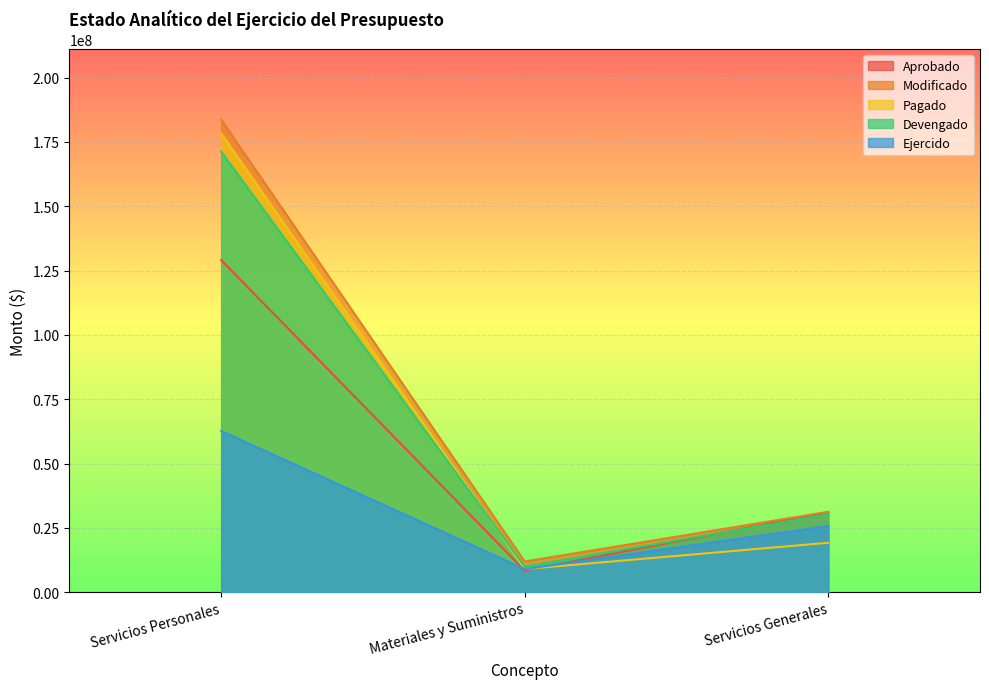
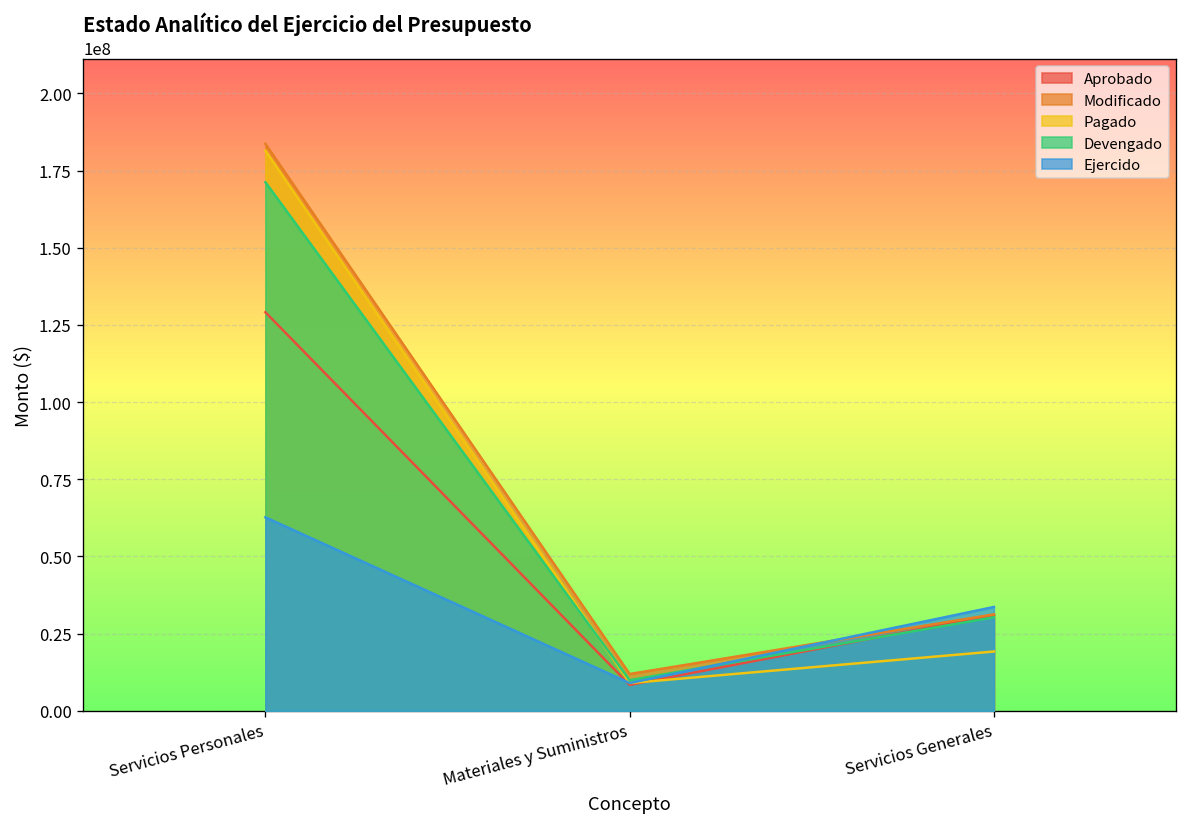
  {
    "Pagado": {
-     "Servicios Personales": 178000000,
+     "Servicios Personales": 181000000,
      "Servicios Generales": 19000000
    },
    "Devengado": {
      "Servicios Personales": 171000000
    },
    "Ejercido": {
      "Servicios Personales": 63000000,
-     "Servicios Generales": 26000000
+     "Servicios Generales": 34000000
    }
  }
